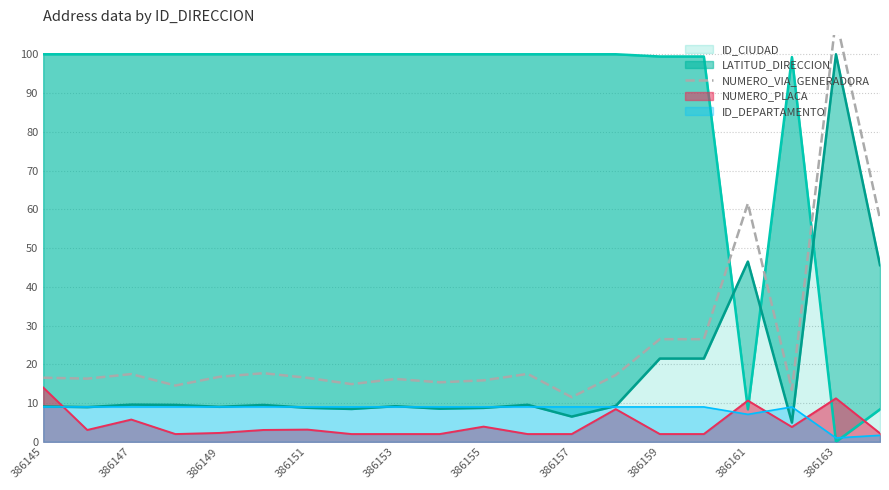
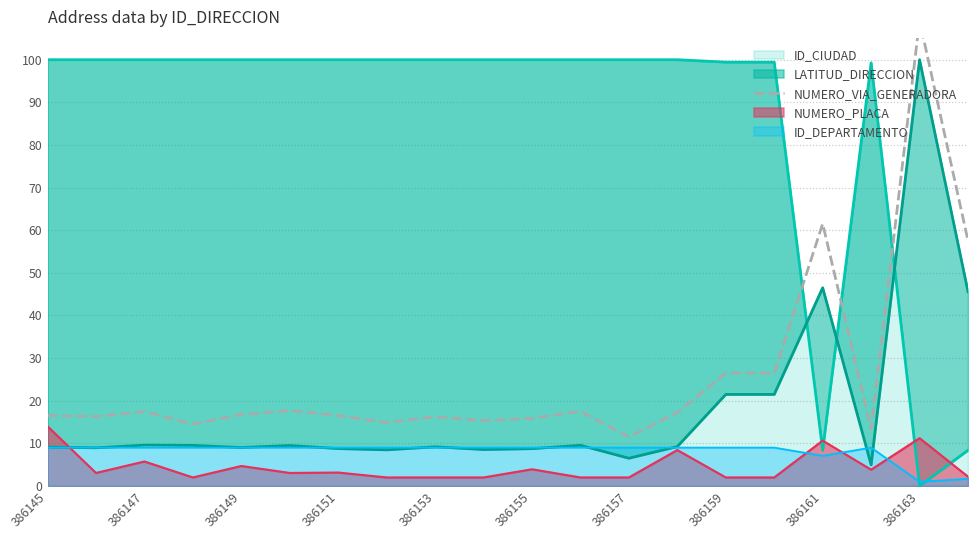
  {
    "NUMERO_VIA_GENERADORA": {
      "386145": 17,
      "386147": 17,
      "386149": 17,
      "386151": 17,
      "386153": 16,
      "386155": 16,
      "386157": 12,
      "386159": 26,
      "386161": 62
    },
    "NUMERO_PLACA": {
      "386145": 14,
      "386147": 6,
-     "386149": 2,
+     "386149": 5,
      "386151": 3,
      "386153": 2,
      "386155": 4,
      "386157": 2,
      "386159": 2,
      "386161": 11,
      "386163": 11
    },
    "ID_DEPARTAMENTO": {
      "386157": 9,
      "386159": 9,
      "386161": 7,
      "386163": 1
    }
  }
